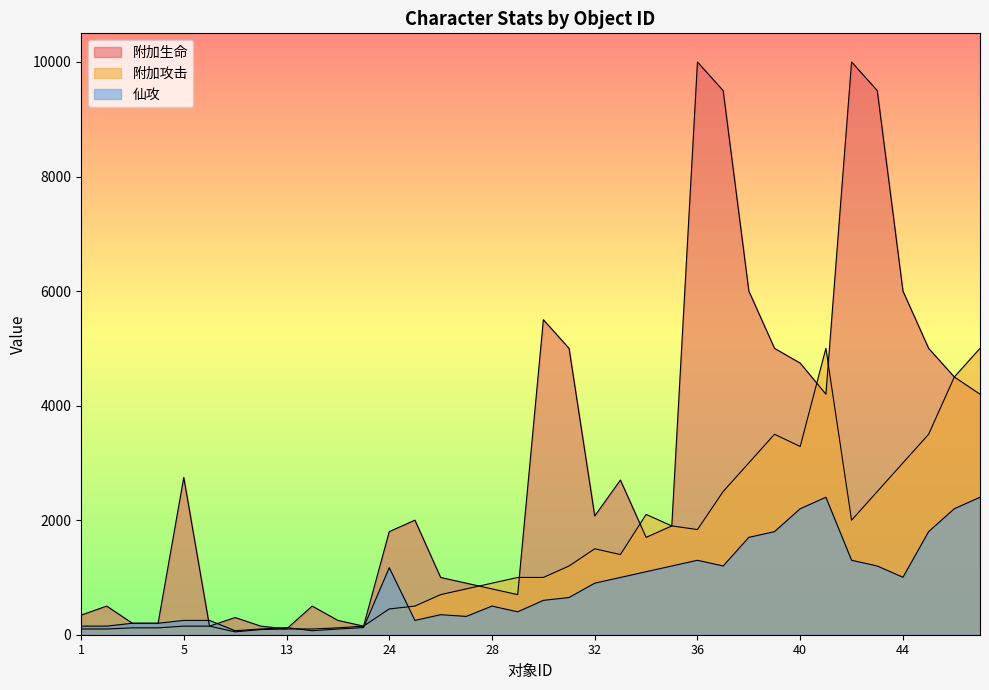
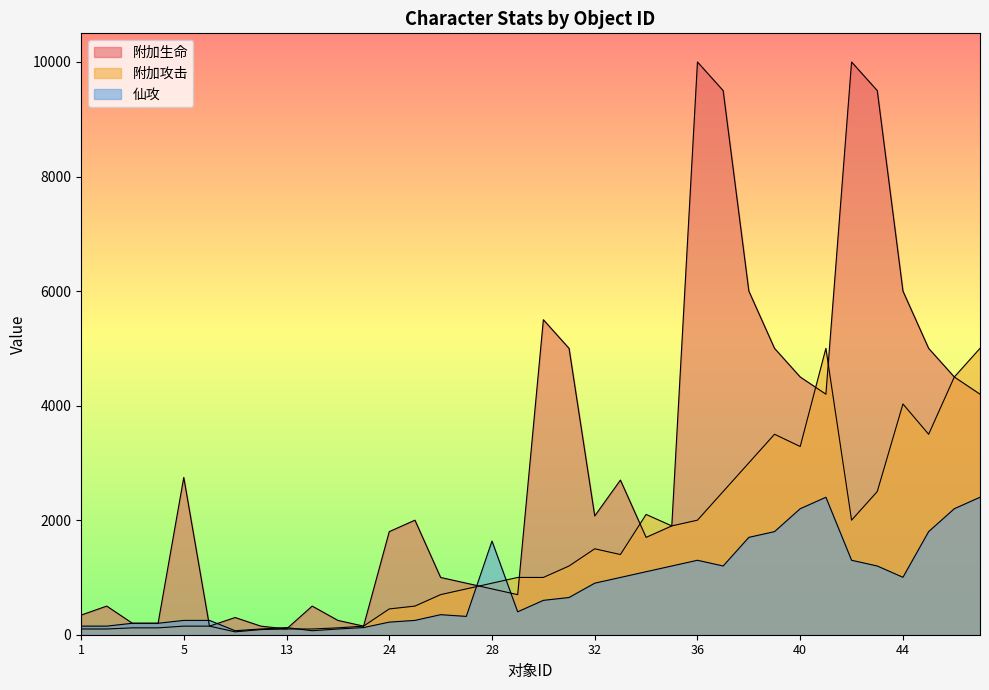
  {
    "附加生命": {
      "1": 300,
      "5": 2700,
      "24": 1800,
      "28": 800,
      "32": 2100,
      "36": 10000,
-     "40": 4700,
+     "40": 4500,
      "44": 6000
    },
    "附加攻击": {
      "1": 100,
      "5": 200,
      "24": 500,
      "28": 900,
      "32": 1500,
-     "36": 1800,
+     "36": 2000,
      "40": 3300,
-     "44": 3000
+     "44": 4000
    },
    "仙攻": {
      "1": 200,
      "5": 300,
-     "24": 1200,
-     "28": 500,
+     "24": 200,
+     "28": 1600,
      "32": 900,
      "36": 1300,
      "40": 2200,
      "44": 1000
    }
  }
